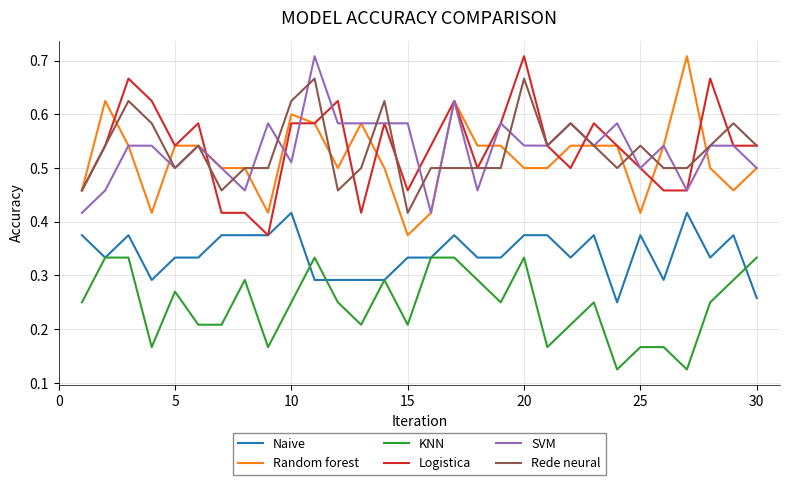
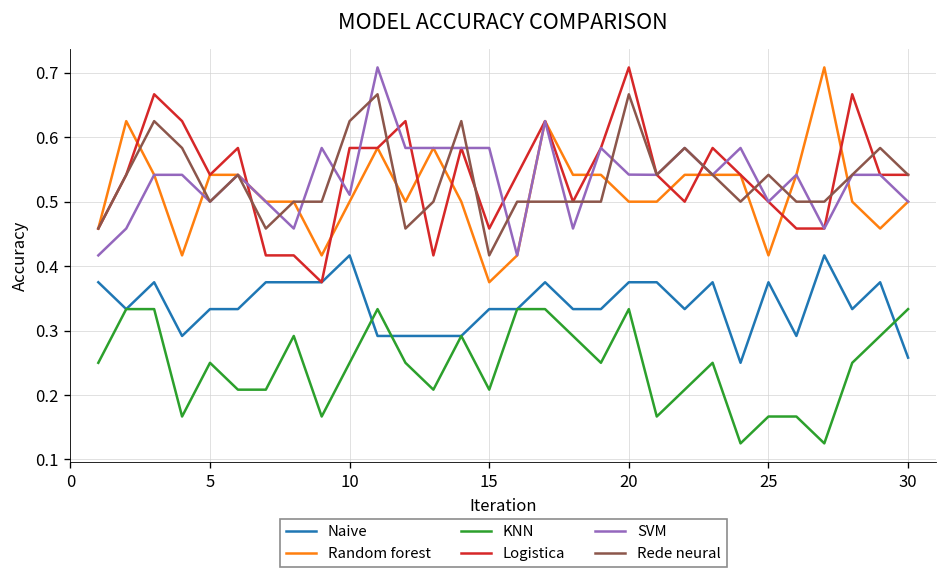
  {
    "Naive": {
      "5": 0.33,
      "10": 0.42,
      "15": 0.33,
      "20": 0.38,
      "25": 0.37,
      "30": 0.26
    },
    "Random forest": {
-     "10": 0.6,
+     "10": 0.5,
      "15": 0.38,
      "20": 0.5,
      "25": 0.42
    },
    "KNN": {
-     "5": 0.27,
+     "5": 0.25,
      "10": 0.25,
      "15": 0.21,
      "20": 0.33,
      "25": 0.17,
      "30": 0.33
    },
    "Logistica": {
      "10": 0.58,
      "15": 0.46,
      "20": 0.71
    },
    "SVM": {
      "10": 0.51,
      "15": 0.58,
      "20": 0.54
    },
    "Rede neural": {
      "10": 0.63,
      "15": 0.42,
      "20": 0.67,
      "25": 0.54
    }
  }
